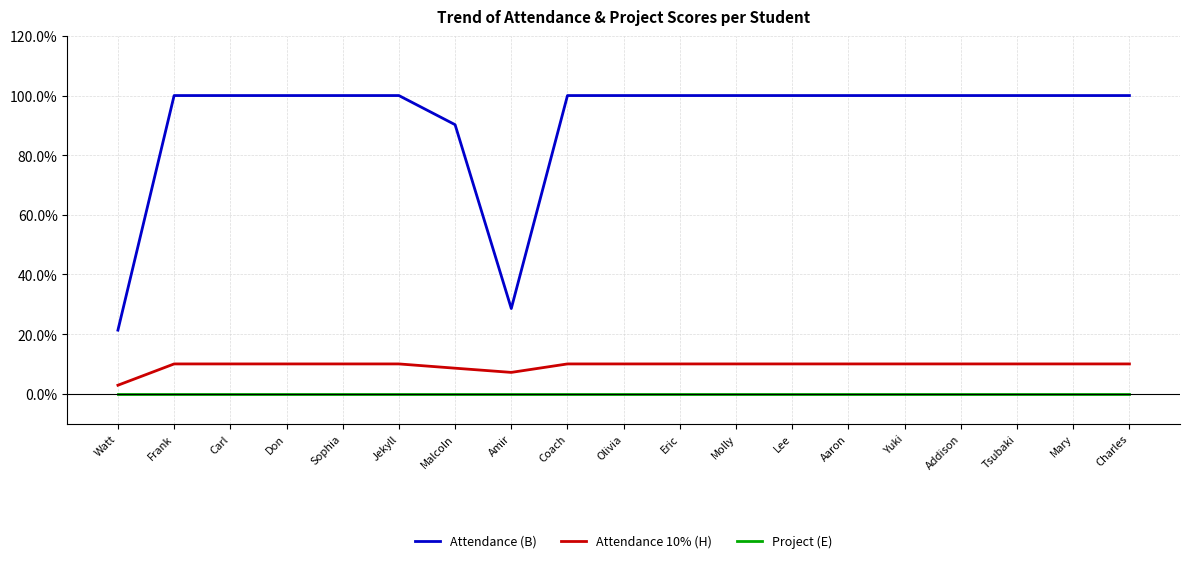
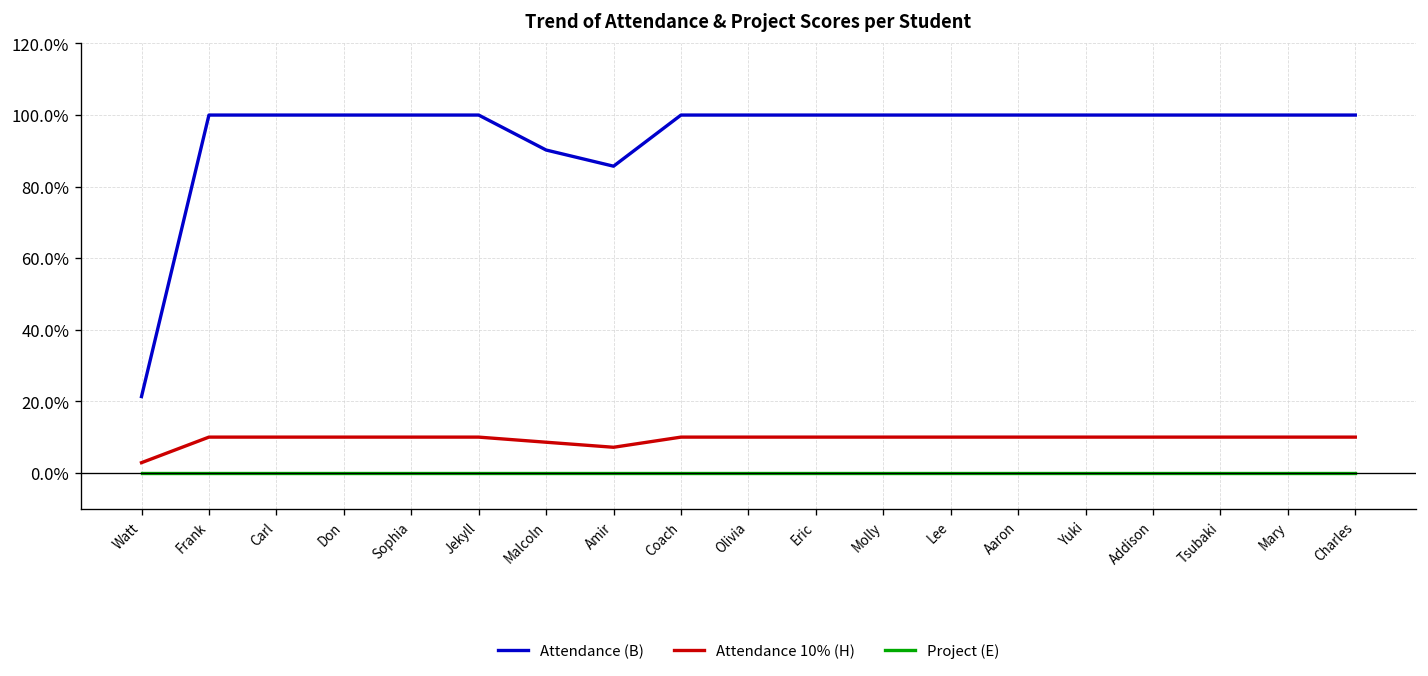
  {
    "Attendance (B)": {
      "Watt": "21%",
      "Frank": "100%",
      "Carl": "100%",
      "Don": "100%",
      "Sophia": "100%",
      "Jekyll": "100%",
      "Malcoln": "90%",
-     "Amir": "29%",
+     "Amir": "86%",
      "Coach": "100%",
      "Olivia": "100%",
      "Eric": "100%",
      "Molly": "100%",
      "Lee": "100%",
      "Aaron": "100%",
      "Yuki": "100%",
      "Addison": "100%",
      "Tsubaki": "100%",
      "Mary": "100%",
      "Charles": "100%"
    },
    "Attendance 10% (H)": {
      "Watt": "3%",
      "Frank": "10%",
      "Carl": "10%",
      "Don": "10%",
      "Sophia": "10%",
      "Jekyll": "10%",
      "Malcoln": "9%",
      "Amir": "7%",
      "Coach": "10%",
      "Olivia": "10%",
      "Eric": "10%",
      "Molly": "10%",
      "Lee": "10%",
      "Aaron": "10%",
      "Yuki": "10%",
      "Addison": "10%",
      "Tsubaki": "10%",
      "Mary": "10%",
      "Charles": "10%"
    },
    "Project (E)": {
      "Watt": "0%",
      "Frank": "0%",
      "Carl": "0%",
      "Don": "0%",
      "Sophia": "0%",
      "Jekyll": "0%",
      "Malcoln": "0%",
      "Amir": "0%",
      "Coach": "0%",
      "Olivia": "0%",
      "Eric": "0%",
      "Molly": "0%",
      "Lee": "0%",
      "Aaron": "0%",
      "Yuki": "0%",
      "Addison": "0%",
      "Tsubaki": "0%",
      "Mary": "0%",
      "Charles": "0%"
    }
  }
